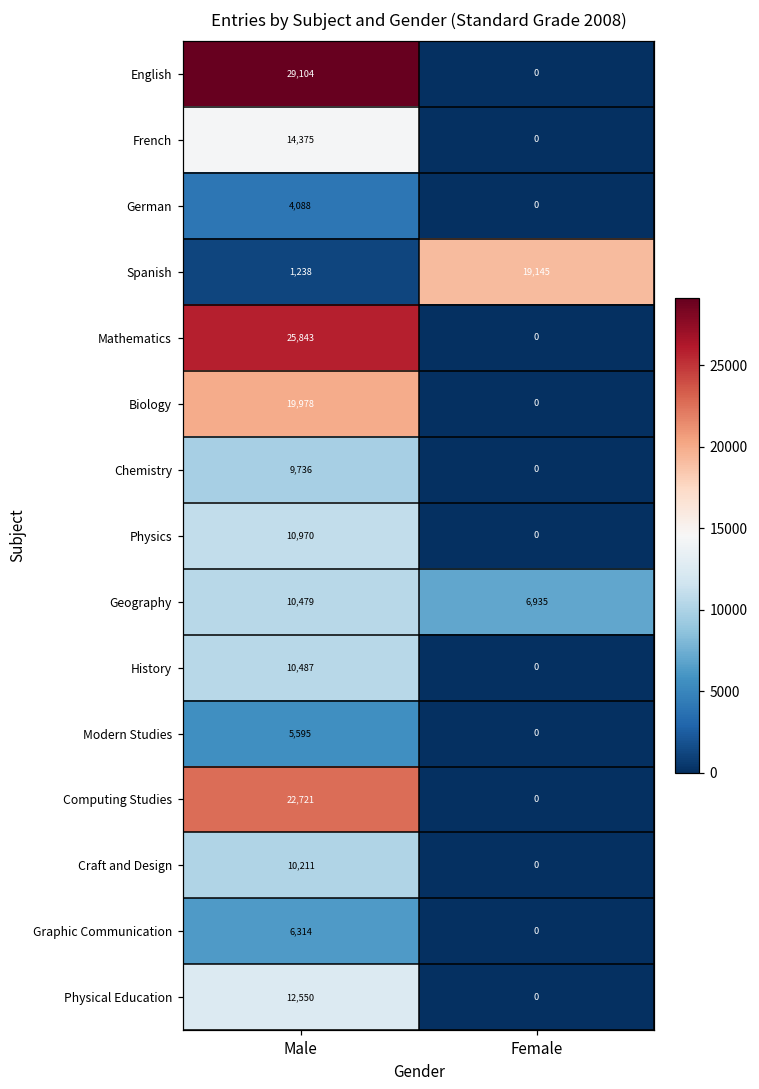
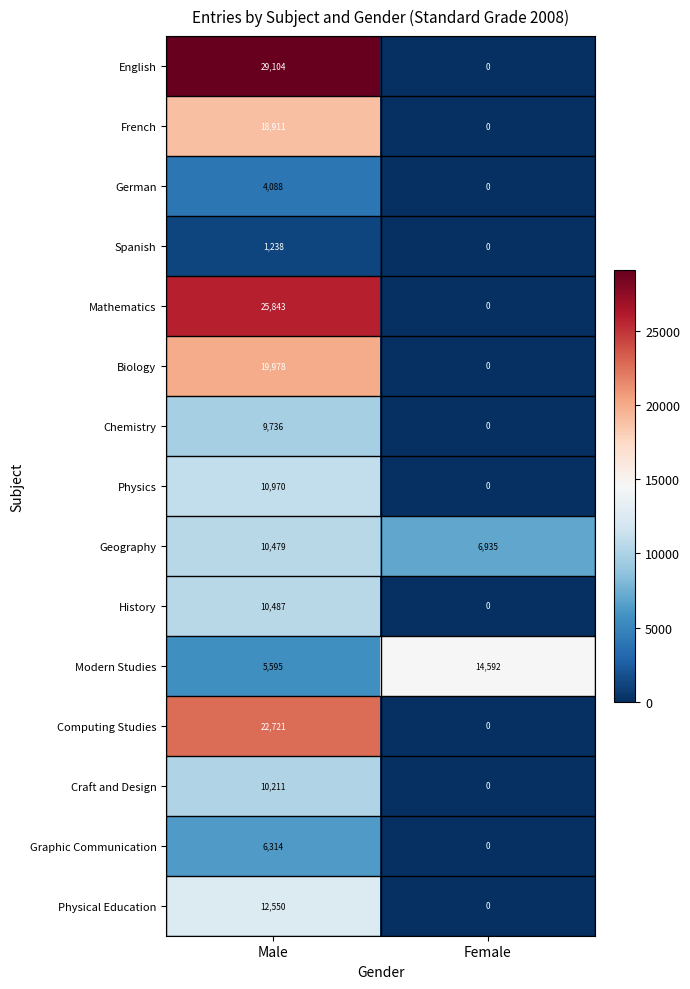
  {
    "English": {
      "Male": "29,104",
      "Female": "0"
    },
    "French": {
-     "Male": "14,375",
+     "Male": "18,911",
      "Female": "0"
    },
    "German": {
      "Male": "4,088",
      "Female": "0"
    },
    "Spanish": {
      "Male": "1,238",
-     "Female": "19,145"
+     "Female": "0"
    },
    "Mathematics": {
      "Male": "25,843",
      "Female": "0"
    },
    "Biology": {
      "Male": "19,978",
      "Female": "0"
    },
    "Chemistry": {
      "Male": "9,736",
      "Female": "0"
    },
    "Physics": {
      "Male": "10,970",
      "Female": "0"
    },
    "Geography": {
      "Male": "10,479",
      "Female": "6,935"
    },
    "History": {
      "Male": "10,487",
      "Female": "0"
    },
    "Modern Studies": {
      "Male": "5,595",
-     "Female": "0"
+     "Female": "14,592"
    },
    "Computing Studies": {
      "Male": "22,721",
      "Female": "0"
    },
    "Craft and Design": {
      "Male": "10,211",
      "Female": "0"
    },
    "Graphic Communication": {
      "Male": "6,314",
      "Female": "0"
    },
    "Physical Education": {
      "Male": "12,550",
      "Female": "0"
    }
  }
